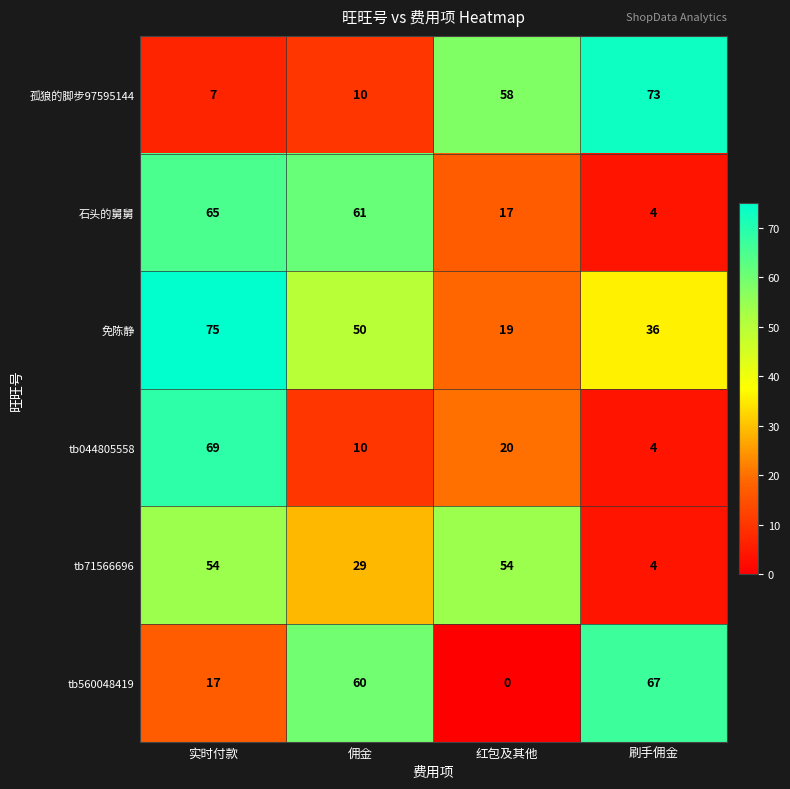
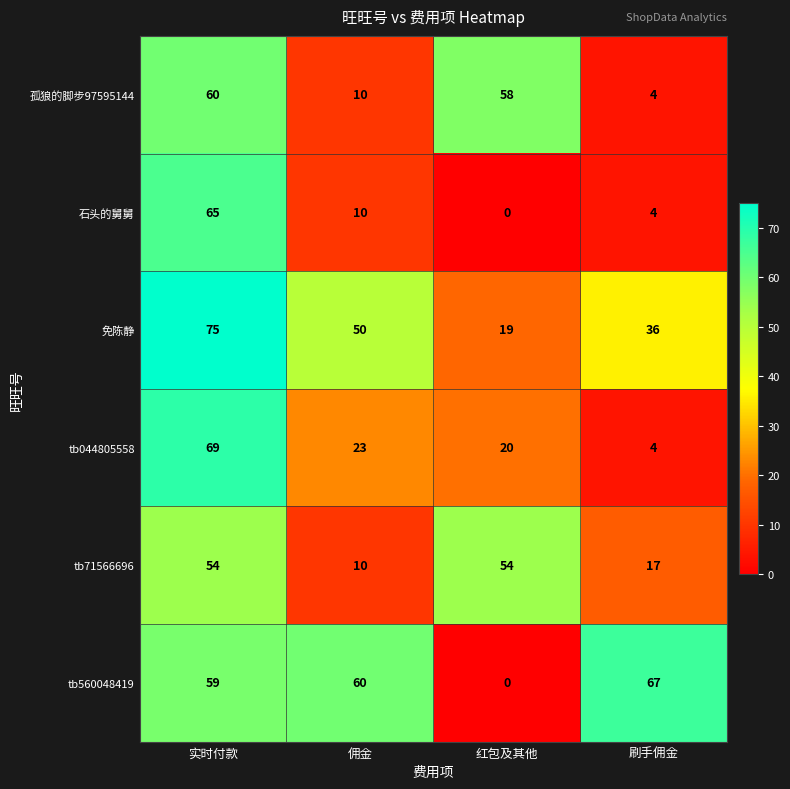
  {
    "孤狼的脚步97595144": {
-     "实时付款": 7,
+     "实时付款": 60,
      "佣金": 10,
      "红包及其他": 58,
-     "刷手佣金": 73
+     "刷手佣金": 4
    },
    "石头的舅舅": {
      "实时付款": 65,
-     "佣金": 61,
-     "红包及其他": 17,
+     "佣金": 10,
+     "红包及其他": 0,
      "刷手佣金": 4
    },
    "免陈静": {
      "实时付款": 75,
      "佣金": 50,
      "红包及其他": 19,
      "刷手佣金": 36
    },
    "tb044805558": {
      "实时付款": 69,
-     "佣金": 10,
+     "佣金": 23,
      "红包及其他": 20,
      "刷手佣金": 4
    },
    "tb71566696": {
      "实时付款": 54,
-     "佣金": 29,
+     "佣金": 10,
      "红包及其他": 54,
-     "刷手佣金": 4
+     "刷手佣金": 17
    },
    "tb560048419": {
-     "实时付款": 17,
+     "实时付款": 59,
      "佣金": 60,
      "红包及其他": 0,
      "刷手佣金": 67
    }
  }
